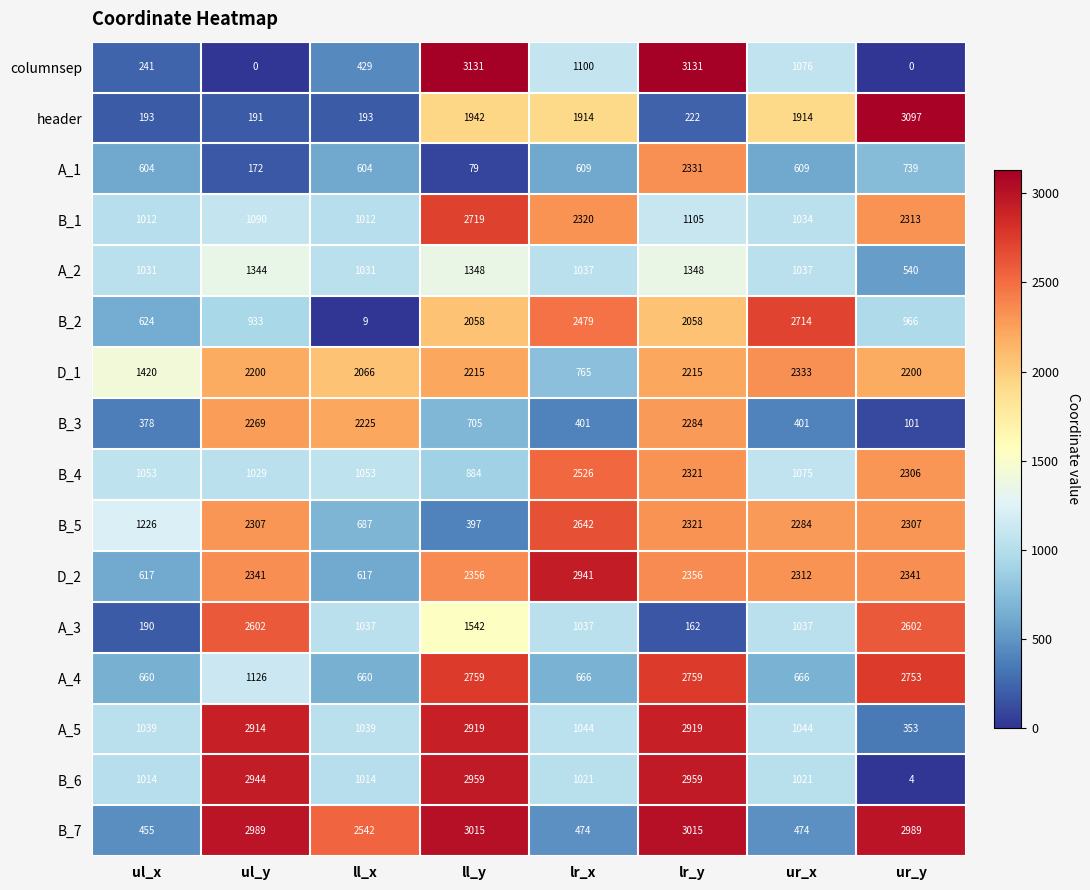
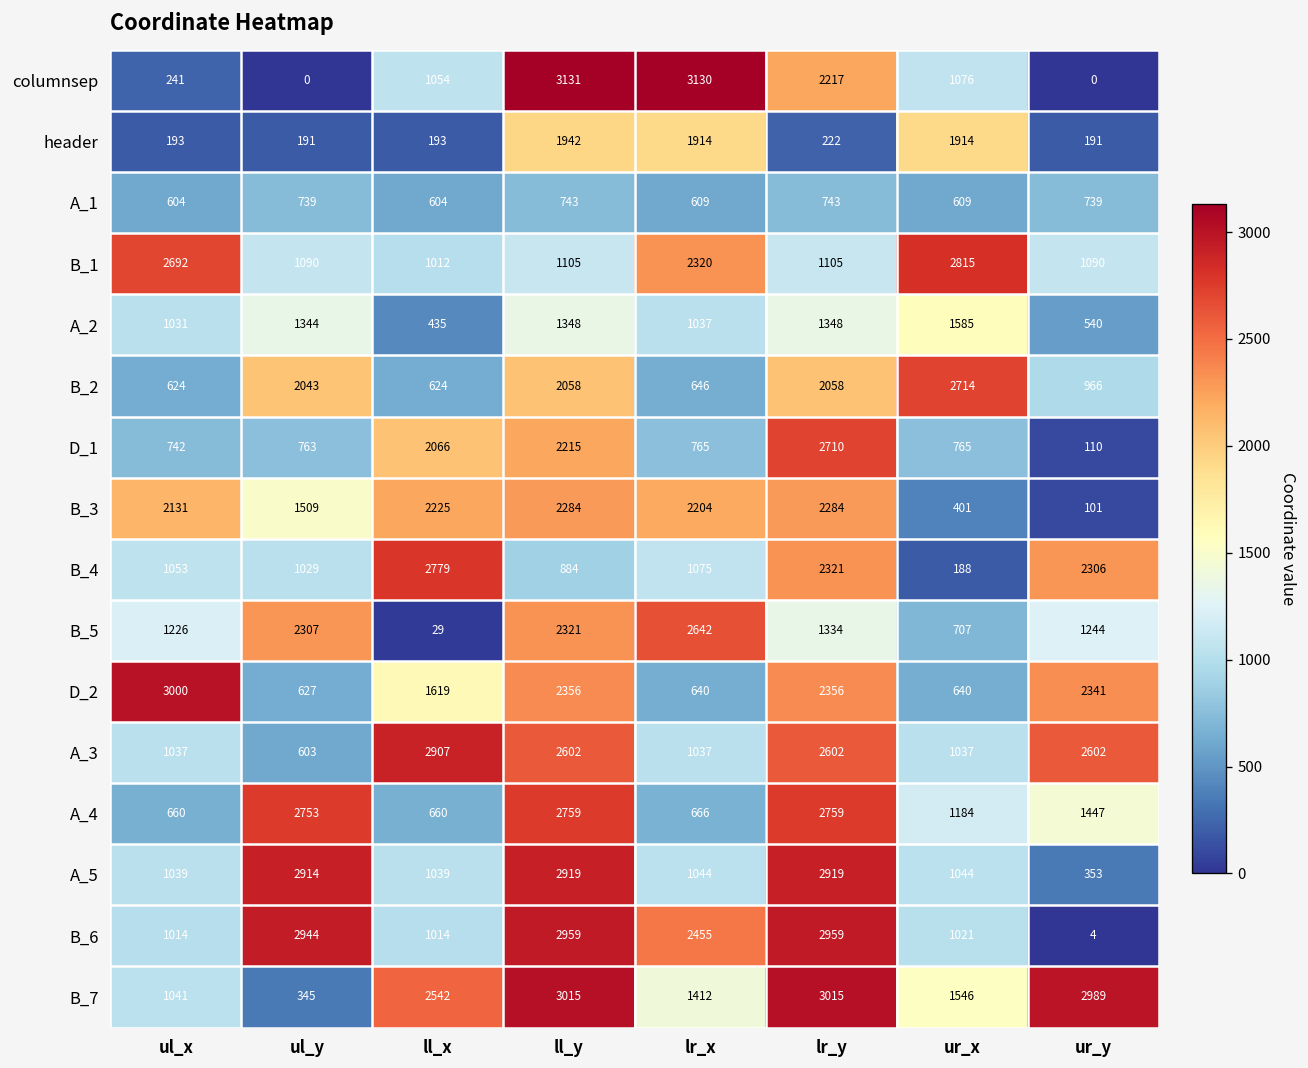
  {
    "columnsep": {
      "ul_x": 241,
      "ul_y": 0,
-     "ll_x": 429,
+     "ll_x": 1054,
      "ll_y": 3131,
-     "lr_x": 1100,
-     "lr_y": 3131,
+     "lr_x": 3130,
+     "lr_y": 2217,
      "ur_x": 1076,
      "ur_y": 0
    },
    "header": {
      "ul_x": 193,
      "ul_y": 191,
      "ll_x": 193,
      "ll_y": 1942,
      "lr_x": 1914,
      "lr_y": 222,
      "ur_x": 1914,
-     "ur_y": 3097
+     "ur_y": 191
    },
    "A_1": {
      "ul_x": 604,
-     "ul_y": 172,
+     "ul_y": 739,
      "ll_x": 604,
-     "ll_y": 79,
+     "ll_y": 743,
      "lr_x": 609,
-     "lr_y": 2331,
+     "lr_y": 743,
      "ur_x": 609,
      "ur_y": 739
    },
    "B_1": {
-     "ul_x": 1012,
+     "ul_x": 2692,
      "ul_y": 1090,
      "ll_x": 1012,
-     "ll_y": 2719,
+     "ll_y": 1105,
      "lr_x": 2320,
      "lr_y": 1105,
-     "ur_x": 1034,
-     "ur_y": 2313
+     "ur_x": 2815,
+     "ur_y": 1090
    },
    "A_2": {
      "ul_x": 1031,
      "ul_y": 1344,
-     "ll_x": 1031,
+     "ll_x": 435,
      "ll_y": 1348,
      "lr_x": 1037,
      "lr_y": 1348,
-     "ur_x": 1037,
+     "ur_x": 1585,
      "ur_y": 540
    },
    "B_2": {
      "ul_x": 624,
-     "ul_y": 933,
-     "ll_x": 9,
+     "ul_y": 2043,
+     "ll_x": 624,
      "ll_y": 2058,
-     "lr_x": 2479,
+     "lr_x": 646,
      "lr_y": 2058,
      "ur_x": 2714,
      "ur_y": 966
    },
    "D_1": {
-     "ul_x": 1420,
-     "ul_y": 2200,
+     "ul_x": 742,
+     "ul_y": 763,
      "ll_x": 2066,
      "ll_y": 2215,
      "lr_x": 765,
-     "lr_y": 2215,
-     "ur_x": 2333,
-     "ur_y": 2200
+     "lr_y": 2710,
+     "ur_x": 765,
+     "ur_y": 110
    },
    "B_3": {
-     "ul_x": 378,
-     "ul_y": 2269,
+     "ul_x": 2131,
+     "ul_y": 1509,
      "ll_x": 2225,
-     "ll_y": 705,
-     "lr_x": 401,
+     "ll_y": 2284,
+     "lr_x": 2204,
      "lr_y": 2284,
      "ur_x": 401,
      "ur_y": 101
    },
    "B_4": {
      "ul_x": 1053,
      "ul_y": 1029,
-     "ll_x": 1053,
+     "ll_x": 2779,
      "ll_y": 884,
-     "lr_x": 2526,
+     "lr_x": 1075,
      "lr_y": 2321,
-     "ur_x": 1075,
+     "ur_x": 188,
      "ur_y": 2306
    },
    "B_5": {
      "ul_x": 1226,
      "ul_y": 2307,
-     "ll_x": 687,
-     "ll_y": 397,
+     "ll_x": 29,
+     "ll_y": 2321,
      "lr_x": 2642,
-     "lr_y": 2321,
-     "ur_x": 2284,
-     "ur_y": 2307
+     "lr_y": 1334,
+     "ur_x": 707,
+     "ur_y": 1244
    },
    "D_2": {
-     "ul_x": 617,
-     "ul_y": 2341,
-     "ll_x": 617,
+     "ul_x": 3000,
+     "ul_y": 627,
+     "ll_x": 1619,
      "ll_y": 2356,
-     "lr_x": 2941,
+     "lr_x": 640,
      "lr_y": 2356,
-     "ur_x": 2312,
+     "ur_x": 640,
      "ur_y": 2341
    },
    "A_3": {
-     "ul_x": 190,
-     "ul_y": 2602,
-     "ll_x": 1037,
-     "ll_y": 1542,
+     "ul_x": 1037,
+     "ul_y": 603,
+     "ll_x": 2907,
+     "ll_y": 2602,
      "lr_x": 1037,
-     "lr_y": 162,
+     "lr_y": 2602,
      "ur_x": 1037,
      "ur_y": 2602
    },
    "A_4": {
      "ul_x": 660,
-     "ul_y": 1126,
+     "ul_y": 2753,
      "ll_x": 660,
      "ll_y": 2759,
      "lr_x": 666,
      "lr_y": 2759,
-     "ur_x": 666,
-     "ur_y": 2753
+     "ur_x": 1184,
+     "ur_y": 1447
    },
    "A_5": {
      "ul_x": 1039,
      "ul_y": 2914,
      "ll_x": 1039,
      "ll_y": 2919,
      "lr_x": 1044,
      "lr_y": 2919,
      "ur_x": 1044,
      "ur_y": 353
    },
    "B_6": {
      "ul_x": 1014,
      "ul_y": 2944,
      "ll_x": 1014,
      "ll_y": 2959,
-     "lr_x": 1021,
+     "lr_x": 2455,
      "lr_y": 2959,
      "ur_x": 1021,
      "ur_y": 4
    },
    "B_7": {
-     "ul_x": 455,
-     "ul_y": 2989,
+     "ul_x": 1041,
+     "ul_y": 345,
      "ll_x": 2542,
      "ll_y": 3015,
-     "lr_x": 474,
+     "lr_x": 1412,
      "lr_y": 3015,
-     "ur_x": 474,
+     "ur_x": 1546,
      "ur_y": 2989
    }
  }
